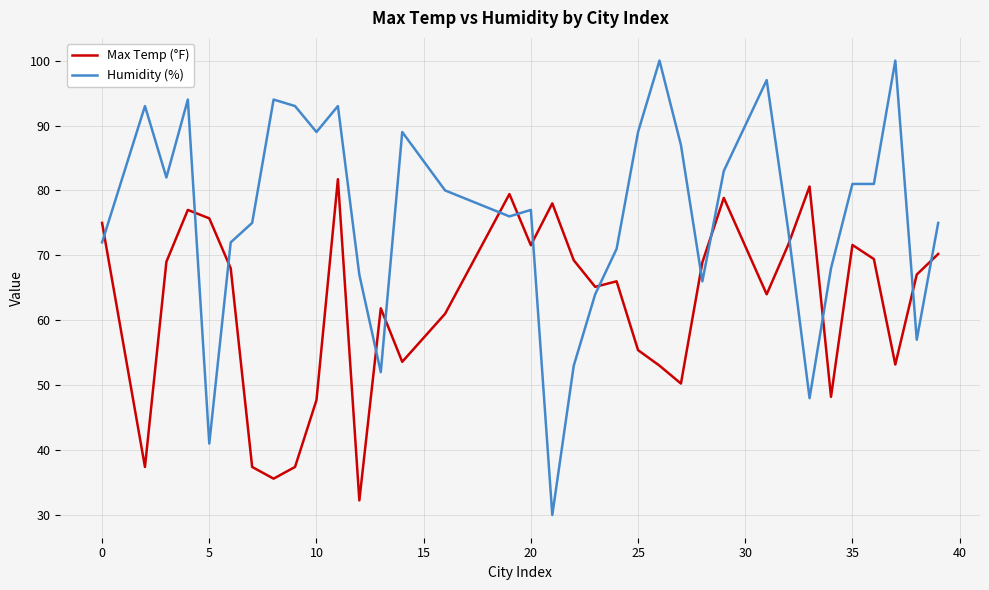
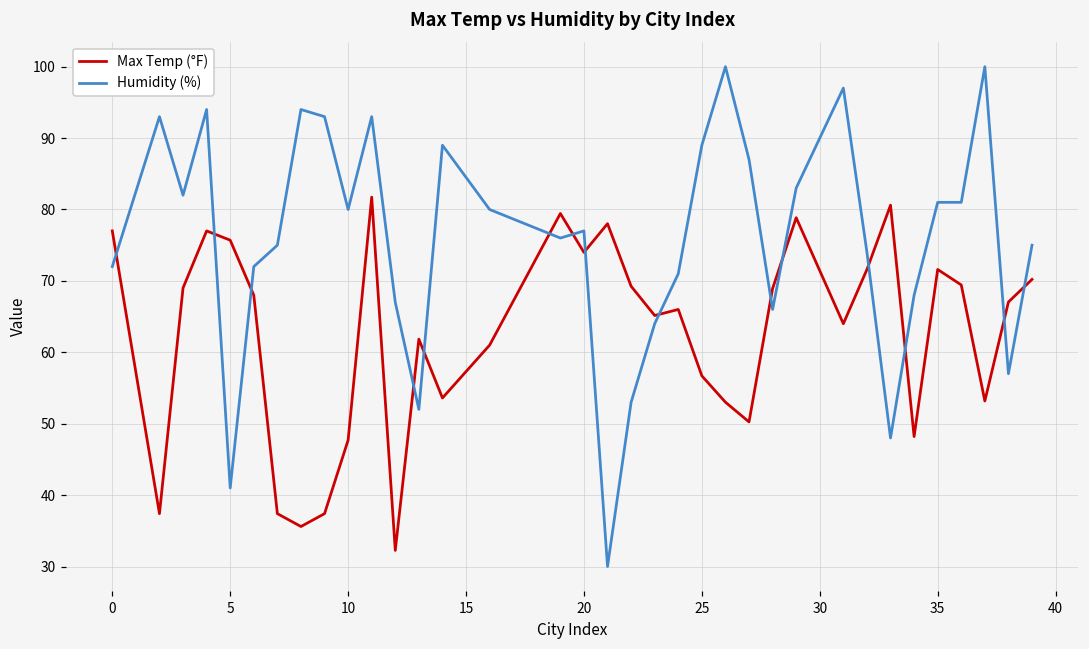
  {
    "Max Temp (°F)": {
-     "0": 75,
+     "0": 77,
      "5": 76,
      "10": 48,
-     "20": 72,
-     "25": 55,
+     "20": 74,
+     "25": 57,
      "35": 72
    },
    "Humidity (%)": {
      "0": 72,
      "5": 41,
-     "10": 89,
+     "10": 80,
      "20": 77,
      "25": 89,
      "35": 81
    }
  }
